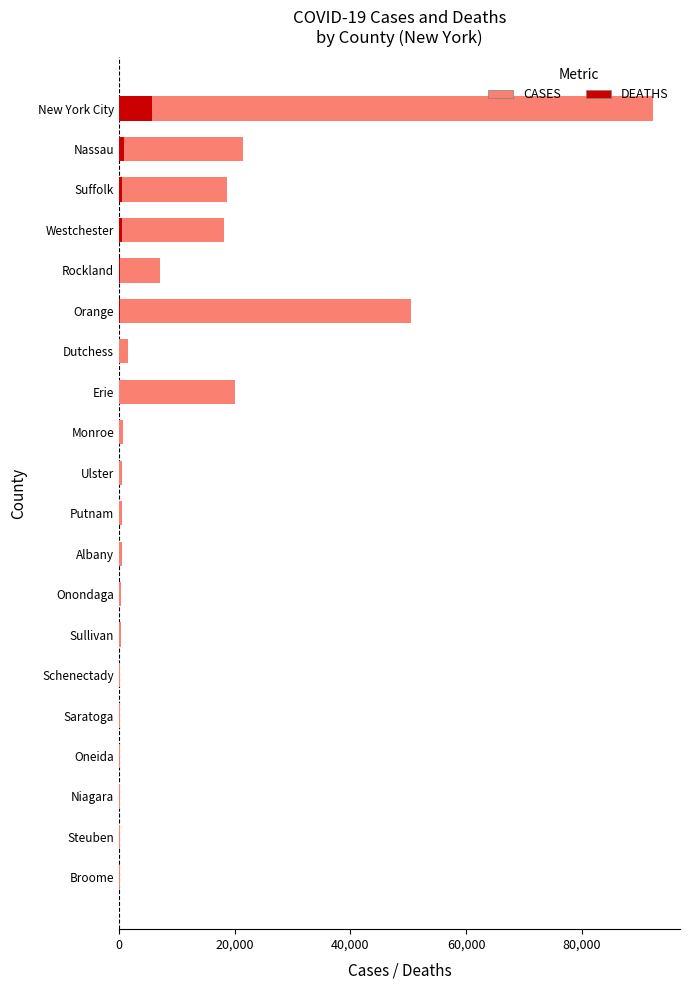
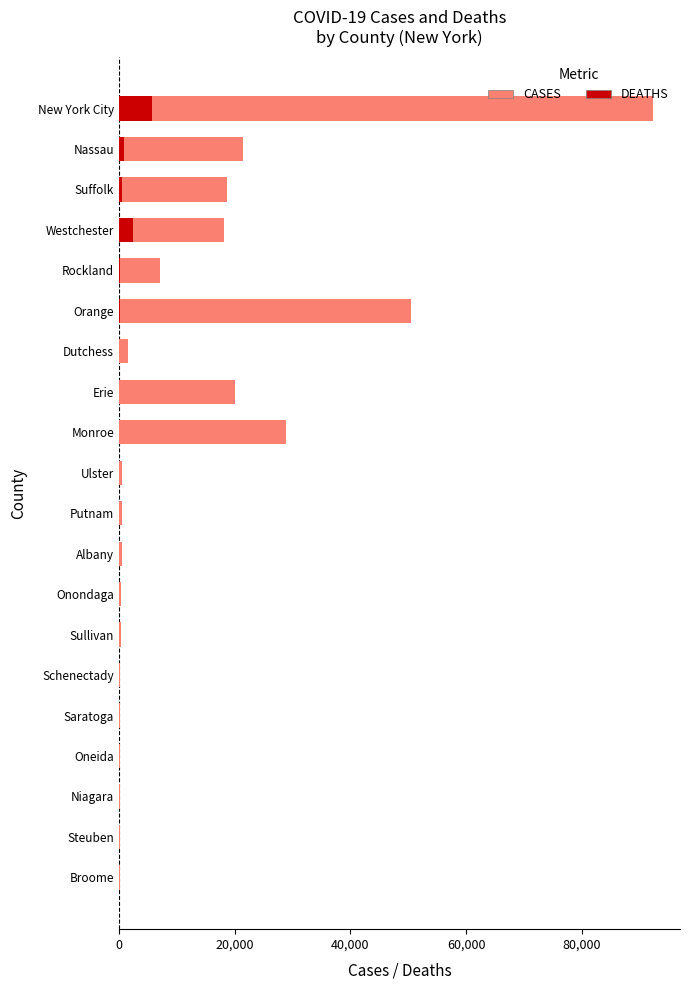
  {
    "CASES": {
      "New York City": "92,000",
      "Nassau": "22,000",
      "Suffolk": "19,000",
      "Westchester": "18,000",
      "Rockland": "7,000",
      "Orange": "51,000",
      "Dutchess": "2,000",
      "Erie": "20,000",
-     "Monroe": "1,000",
+     "Monroe": "29,000",
      "Ulster": "1,000",
      "Putnam": "0"
    },
    "DEATHS": {
-     "Westchester": "0"
+     "Westchester": "2,000"
    }
  }
